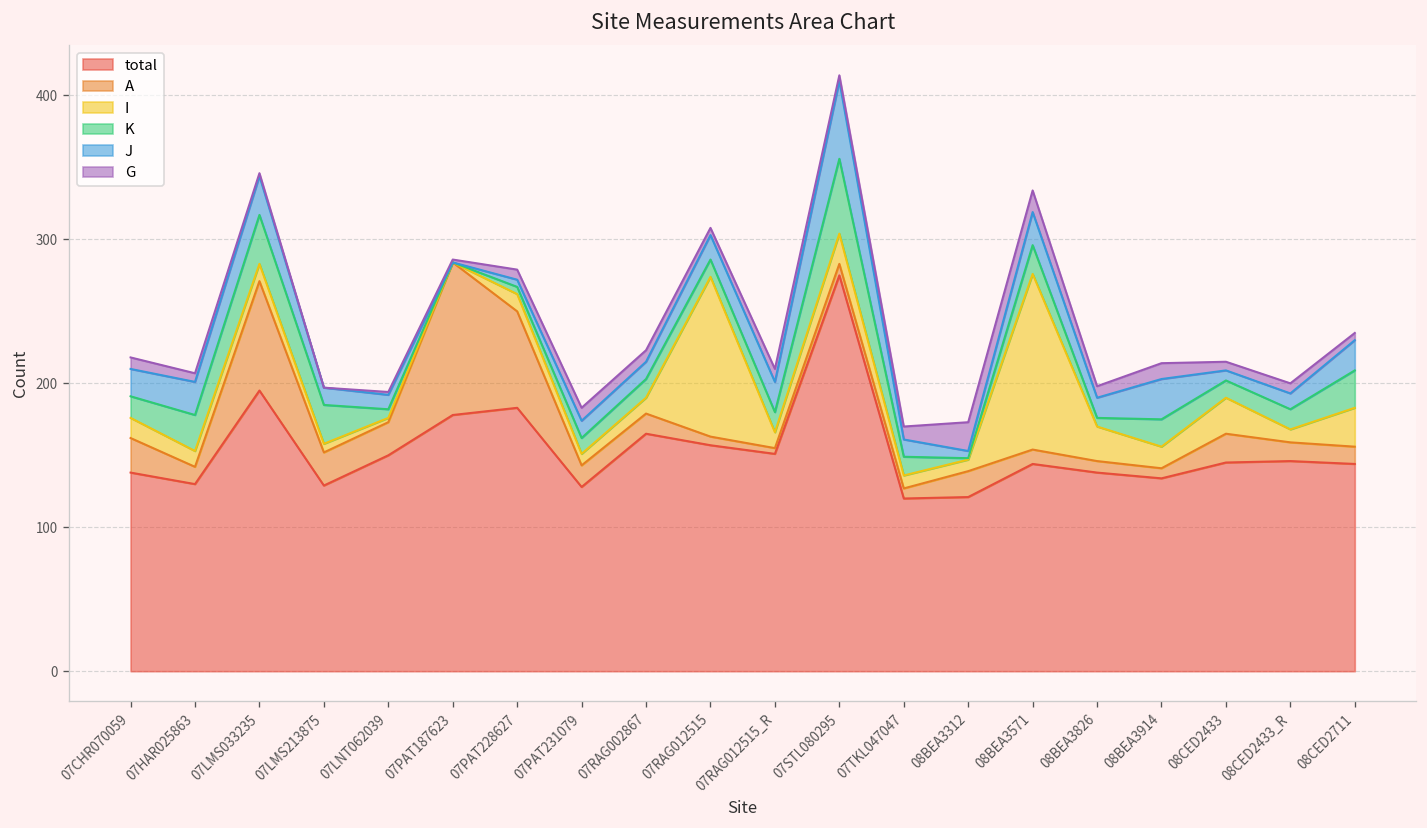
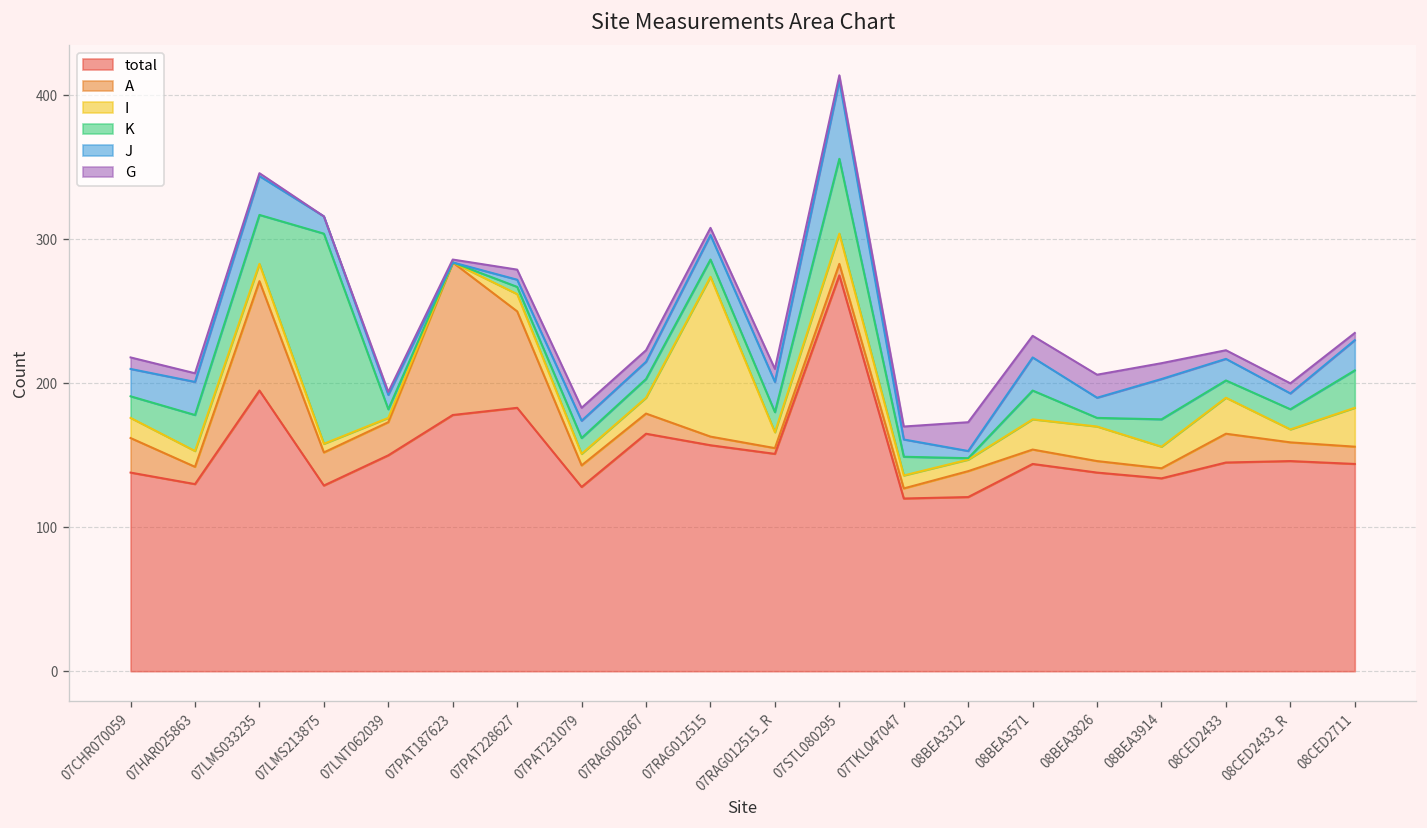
  {
    "I": {
      "07CHR070059": 14,
      "07HAR025863": 11,
      "07LMS033235": 12,
      "07LMS213875": 6,
      "07LNT062039": 3,
      "07PAT228627": 12,
      "07PAT231079": 8,
      "07RAG002867": 11,
      "07RAG012515": 111,
      "07RAG012515_R": 11,
      "07STL080295": 21,
      "07TKL047047": 9,
-     "08BEA3571": 122,
+     "08BEA3571": 21,
      "08BEA3826": 24,
      "08BEA3914": 15,
      "08CED2433": 25,
      "08CED2433_R": 9,
      "08CED2711": 27
    },
    "K": {
      "07CHR070059": 15,
      "07HAR025863": 25,
      "07LMS033235": 34,
-     "07LMS213875": 27,
+     "07LMS213875": 146,
      "07LNT062039": 6,
      "07PAT228627": 5,
      "07PAT231079": 11,
      "07RAG002867": 13,
      "07RAG012515": 12,
      "07RAG012515_R": 14,
      "07STL080295": 52,
      "07TKL047047": 13,
      "08BEA3571": 20,
      "08BEA3826": 6,
      "08BEA3914": 19,
      "08CED2433": 12,
      "08CED2433_R": 14,
      "08CED2711": 26
    },
    "J": {
      "07CHR070059": 19,
      "07HAR025863": 23,
      "07PAT228627": 5,
      "07PAT231079": 12,
      "07RAG002867": 12,
      "07RAG012515": 17,
      "07RAG012515_R": 21,
      "07STL080295": 54,
      "07TKL047047": 12,
      "08BEA3312": 5,
      "08BEA3571": 23,
      "08BEA3826": 14,
      "08BEA3914": 28,
-     "08CED2433": 7,
+     "08CED2433": 15,
      "08CED2433_R": 11,
      "08CED2711": 21
    },
    "G": {
      "07CHR070059": 8,
      "07HAR025863": 6,
      "07PAT228627": 7,
      "07PAT231079": 9,
      "07RAG002867": 8,
      "07RAG012515": 5,
      "07RAG012515_R": 9,
      "07STL080295": 4,
      "07TKL047047": 9,
      "08BEA3312": 20,
      "08BEA3571": 15,
-     "08BEA3826": 8,
+     "08BEA3826": 16,
      "08BEA3914": 11,
      "08CED2433": 6,
      "08CED2433_R": 7,
      "08CED2711": 5
    }
  }
